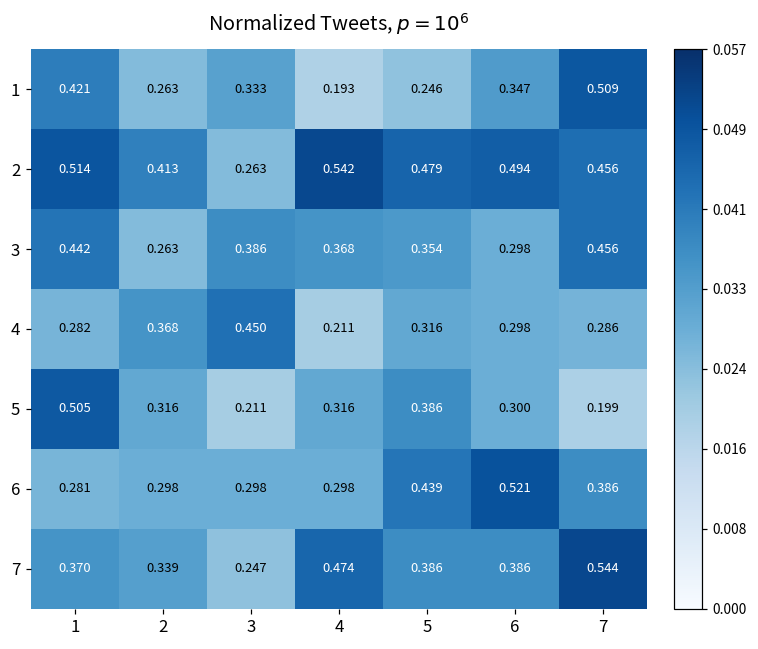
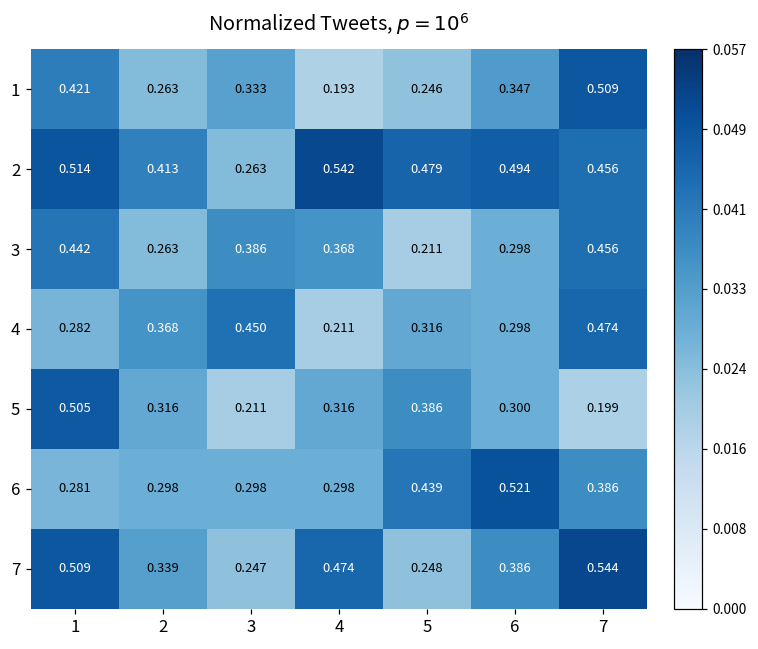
  {
    "1": {
      "1": 0.421,
      "2": 0.263,
      "3": 0.333,
      "4": 0.193,
      "5": 0.246,
      "6": 0.347,
      "7": 0.509
    },
    "2": {
      "1": 0.514,
      "2": 0.413,
      "3": 0.263,
      "4": 0.542,
      "5": 0.479,
      "6": 0.494,
      "7": 0.456
    },
    "3": {
      "1": 0.442,
      "2": 0.263,
      "3": 0.386,
      "4": 0.368,
-     "5": 0.354,
+     "5": 0.211,
      "6": 0.298,
      "7": 0.456
    },
    "4": {
      "1": 0.282,
      "2": 0.368,
      "3": 0.450,
      "4": 0.211,
      "5": 0.316,
      "6": 0.298,
-     "7": 0.286
+     "7": 0.474
    },
    "5": {
      "1": 0.505,
      "2": 0.316,
      "3": 0.211,
      "4": 0.316,
      "5": 0.386,
      "6": 0.300,
      "7": 0.199
    },
    "6": {
      "1": 0.281,
      "2": 0.298,
      "3": 0.298,
      "4": 0.298,
      "5": 0.439,
      "6": 0.521,
      "7": 0.386
    },
    "7": {
-     "1": 0.370,
+     "1": 0.509,
      "2": 0.339,
      "3": 0.247,
      "4": 0.474,
-     "5": 0.386,
+     "5": 0.248,
      "6": 0.386,
      "7": 0.544
    }
  }
